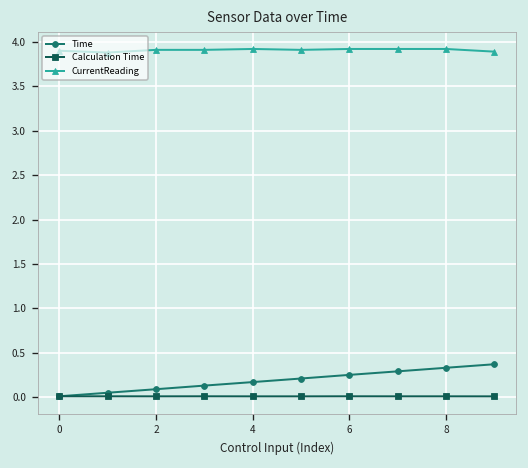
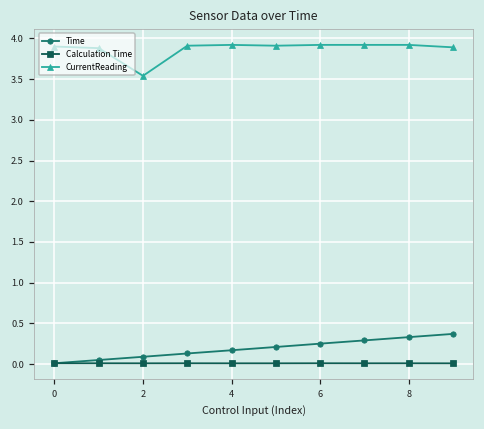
  {
    "CurrentReading": {
-     "2": 3.9,
+     "2": 3.5,
      "4": 3.9,
      "6": 3.9,
      "8": 3.9
    }
  }
